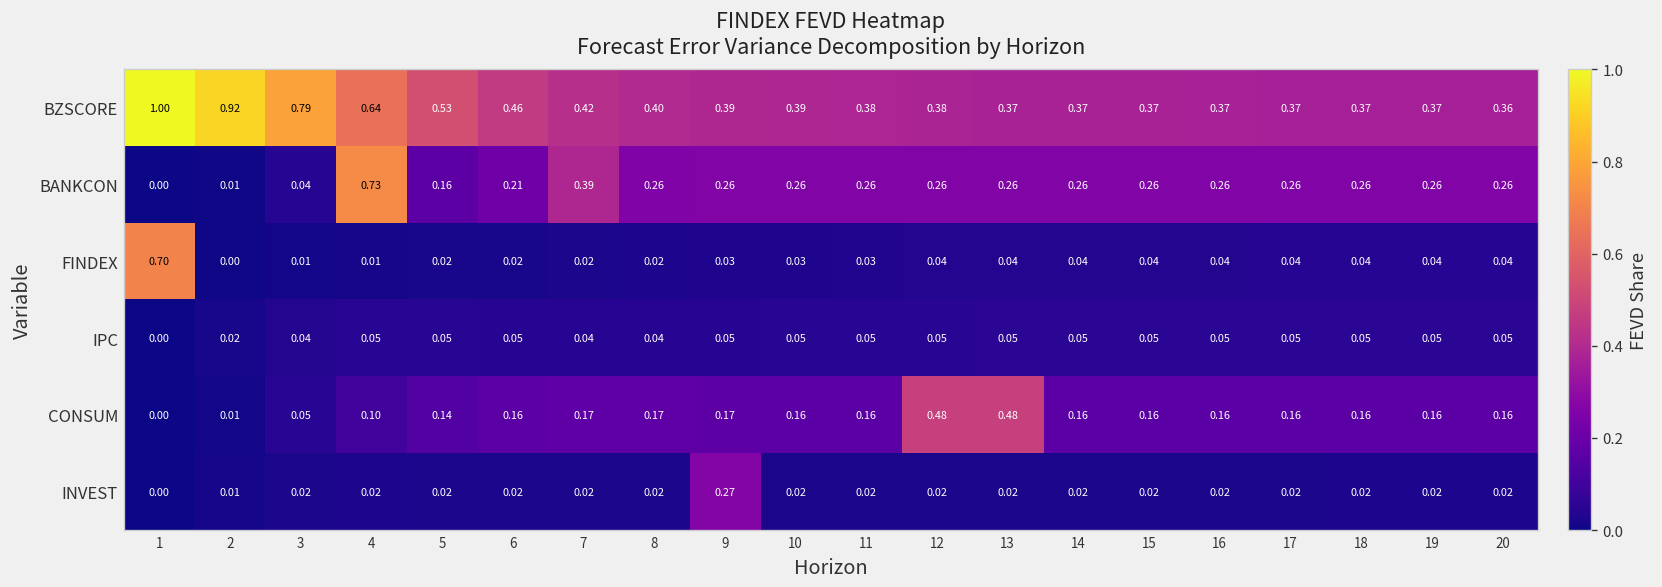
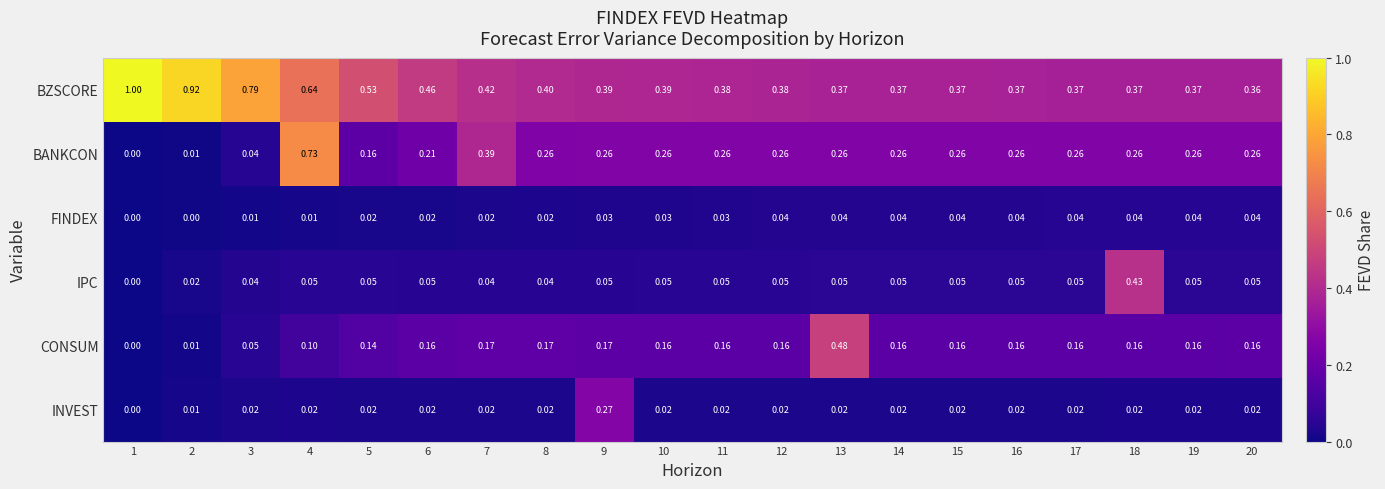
  {
    "BZSCORE": {
      "1": 1.00,
      "2": 0.92,
      "3": 0.79,
      "4": 0.64,
      "5": 0.53,
      "6": 0.46,
      "7": 0.42,
      "8": 0.40,
      "9": 0.39,
      "10": 0.39,
      "11": 0.38,
      "12": 0.38,
      "13": 0.37,
      "14": 0.37,
      "15": 0.37,
      "16": 0.37,
      "17": 0.37,
      "18": 0.37,
      "19": 0.37,
      "20": 0.36
    },
    "BANKCON": {
      "1": 0.00,
      "2": 0.01,
      "3": 0.04,
      "4": 0.73,
      "5": 0.16,
      "6": 0.21,
      "7": 0.39,
      "8": 0.26,
      "9": 0.26,
      "10": 0.26,
      "11": 0.26,
      "12": 0.26,
      "13": 0.26,
      "14": 0.26,
      "15": 0.26,
      "16": 0.26,
      "17": 0.26,
      "18": 0.26,
      "19": 0.26,
      "20": 0.26
    },
    "FINDEX": {
-     "1": 0.70,
+     "1": 0.00,
      "2": 0.00,
      "3": 0.01,
      "4": 0.01,
      "5": 0.02,
      "6": 0.02,
      "7": 0.02,
      "8": 0.02,
      "9": 0.03,
      "10": 0.03,
      "11": 0.03,
      "12": 0.04,
      "13": 0.04,
      "14": 0.04,
      "15": 0.04,
      "16": 0.04,
      "17": 0.04,
      "18": 0.04,
      "19": 0.04,
      "20": 0.04
    },
    "IPC": {
      "1": 0.00,
      "2": 0.02,
      "3": 0.04,
      "4": 0.05,
      "5": 0.05,
      "6": 0.05,
      "7": 0.04,
      "8": 0.04,
      "9": 0.05,
      "10": 0.05,
      "11": 0.05,
      "12": 0.05,
      "13": 0.05,
      "14": 0.05,
      "15": 0.05,
      "16": 0.05,
      "17": 0.05,
-     "18": 0.05,
+     "18": 0.43,
      "19": 0.05,
      "20": 0.05
    },
    "CONSUM": {
      "1": 0.00,
      "2": 0.01,
      "3": 0.05,
      "4": 0.10,
      "5": 0.14,
      "6": 0.16,
      "7": 0.17,
      "8": 0.17,
      "9": 0.17,
      "10": 0.16,
      "11": 0.16,
-     "12": 0.48,
+     "12": 0.16,
      "13": 0.48,
      "14": 0.16,
      "15": 0.16,
      "16": 0.16,
      "17": 0.16,
      "18": 0.16,
      "19": 0.16,
      "20": 0.16
    },
    "INVEST": {
      "1": 0.00,
      "2": 0.01,
      "3": 0.02,
      "4": 0.02,
      "5": 0.02,
      "6": 0.02,
      "7": 0.02,
      "8": 0.02,
      "9": 0.27,
      "10": 0.02,
      "11": 0.02,
      "12": 0.02,
      "13": 0.02,
      "14": 0.02,
      "15": 0.02,
      "16": 0.02,
      "17": 0.02,
      "18": 0.02,
      "19": 0.02,
      "20": 0.02
    }
  }
